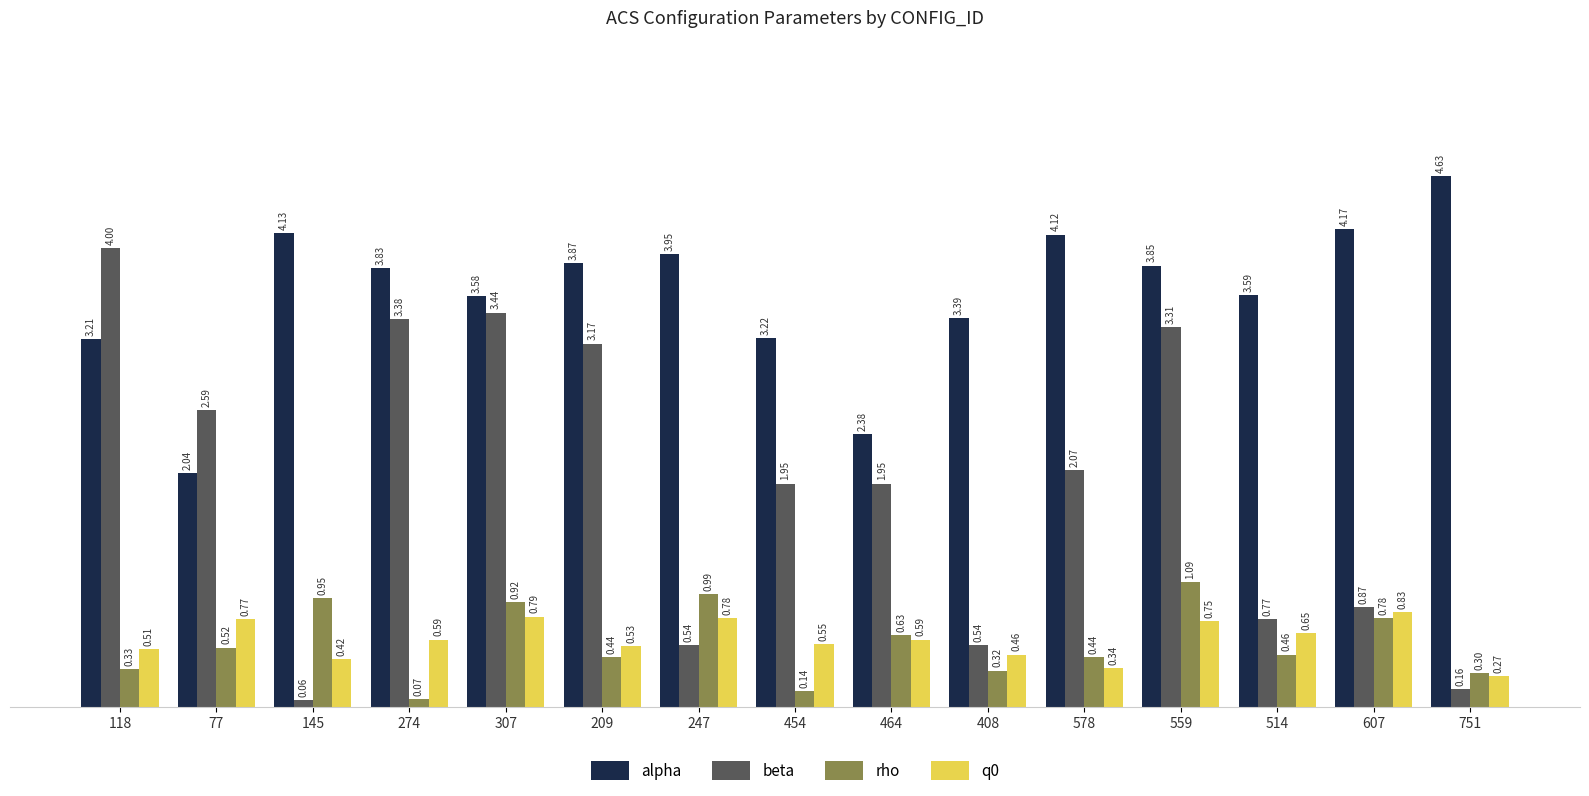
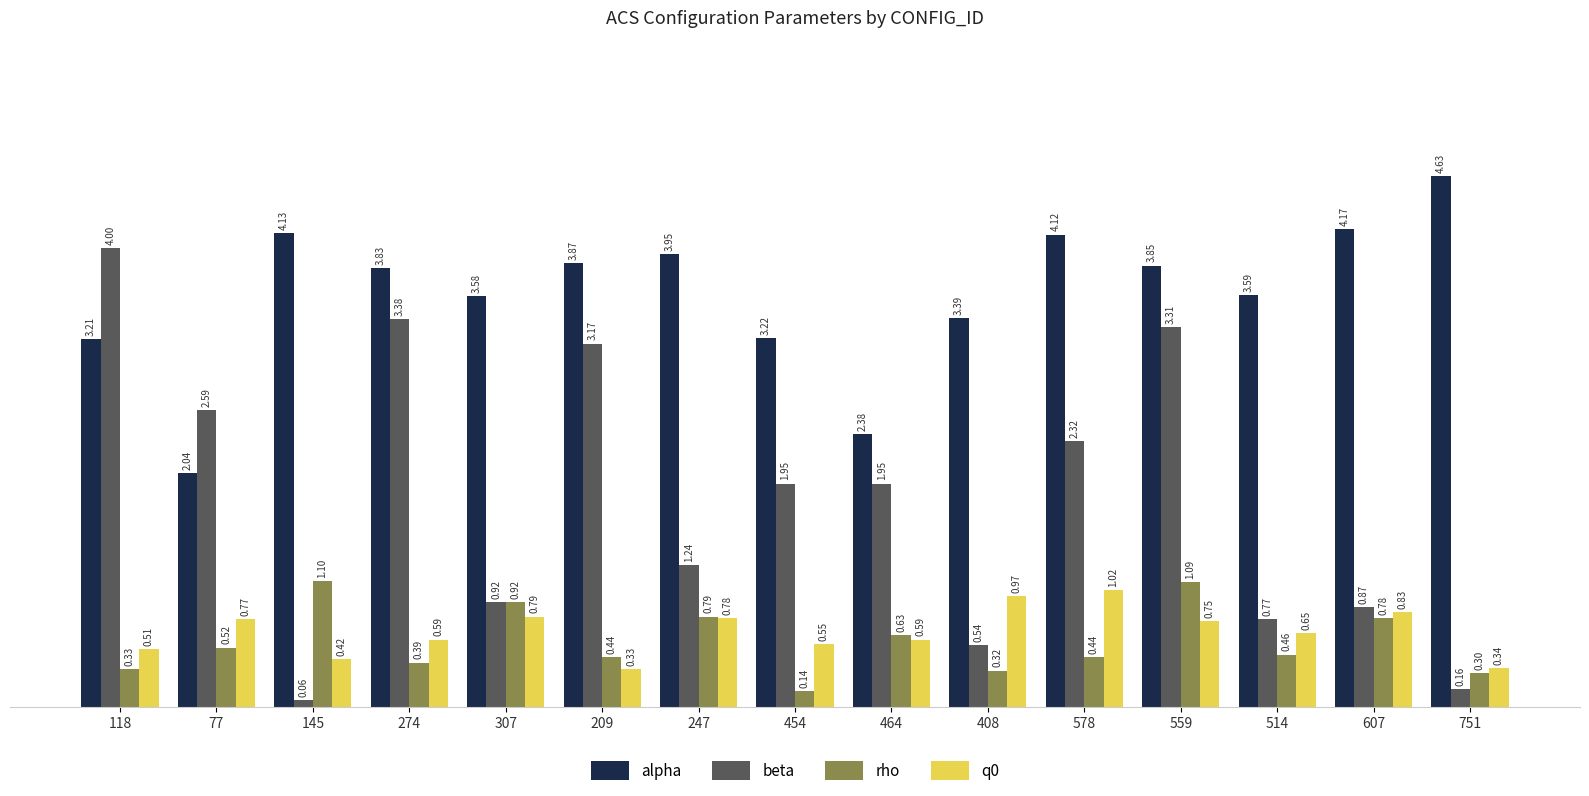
  {
    "alpha": {
      "118": 3.21,
      "77": 2.04,
      "145": 4.13,
      "274": 3.83,
      "307": 3.58,
      "209": 3.87,
      "247": 3.95,
      "454": 3.22,
      "464": 2.38,
      "408": 3.39,
      "578": 4.12,
      "559": 3.85,
      "514": 3.59,
      "607": 4.17,
      "751": 4.63
    },
    "beta": {
      "118": 4.00,
      "77": 2.59,
      "145": 0.06,
      "274": 3.38,
-     "307": 3.44,
+     "307": 0.92,
      "209": 3.17,
-     "247": 0.54,
+     "247": 1.24,
      "454": 1.95,
      "464": 1.95,
      "408": 0.54,
-     "578": 2.07,
+     "578": 2.32,
      "559": 3.31,
      "514": 0.77,
      "607": 0.87,
      "751": 0.16
    },
    "rho": {
      "118": 0.33,
      "77": 0.52,
-     "145": 0.95,
-     "274": 0.07,
+     "145": 1.10,
+     "274": 0.39,
      "307": 0.92,
      "209": 0.44,
-     "247": 0.99,
+     "247": 0.79,
      "454": 0.14,
      "464": 0.63,
      "408": 0.32,
      "578": 0.44,
      "559": 1.09,
      "514": 0.46,
      "607": 0.78,
      "751": 0.30
    },
    "q0": {
      "118": 0.51,
      "77": 0.77,
      "145": 0.42,
      "274": 0.59,
      "307": 0.79,
-     "209": 0.53,
+     "209": 0.33,
      "247": 0.78,
      "454": 0.55,
      "464": 0.59,
-     "408": 0.46,
-     "578": 0.34,
+     "408": 0.97,
+     "578": 1.02,
      "559": 0.75,
      "514": 0.65,
      "607": 0.83,
-     "751": 0.27
+     "751": 0.34
    }
  }
